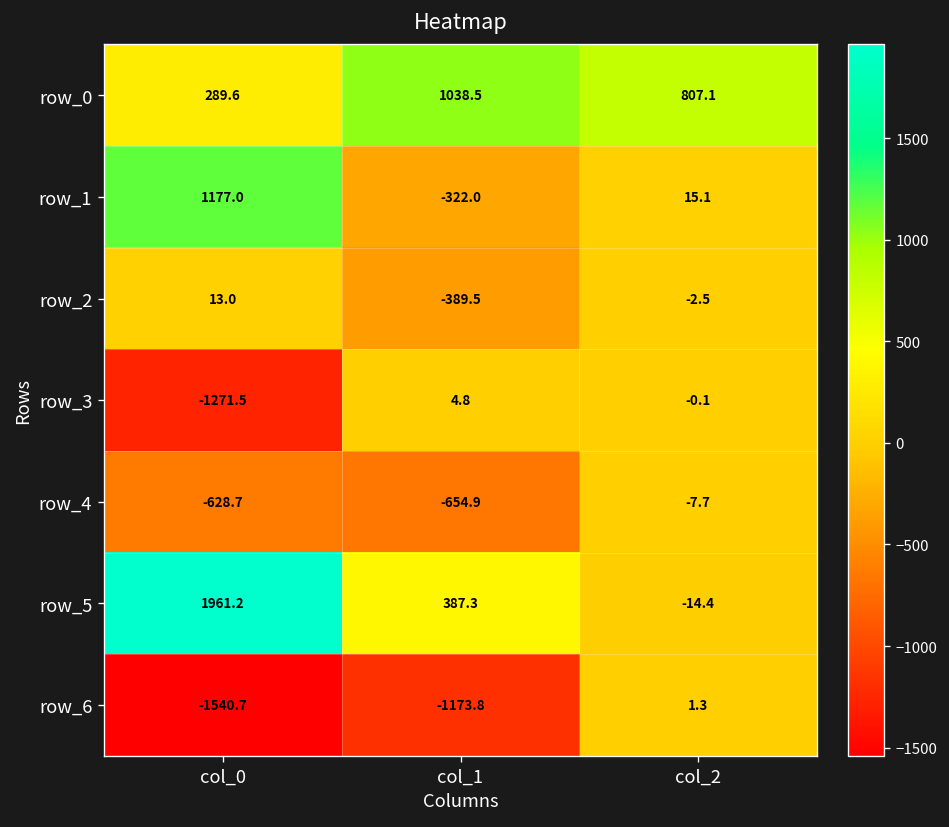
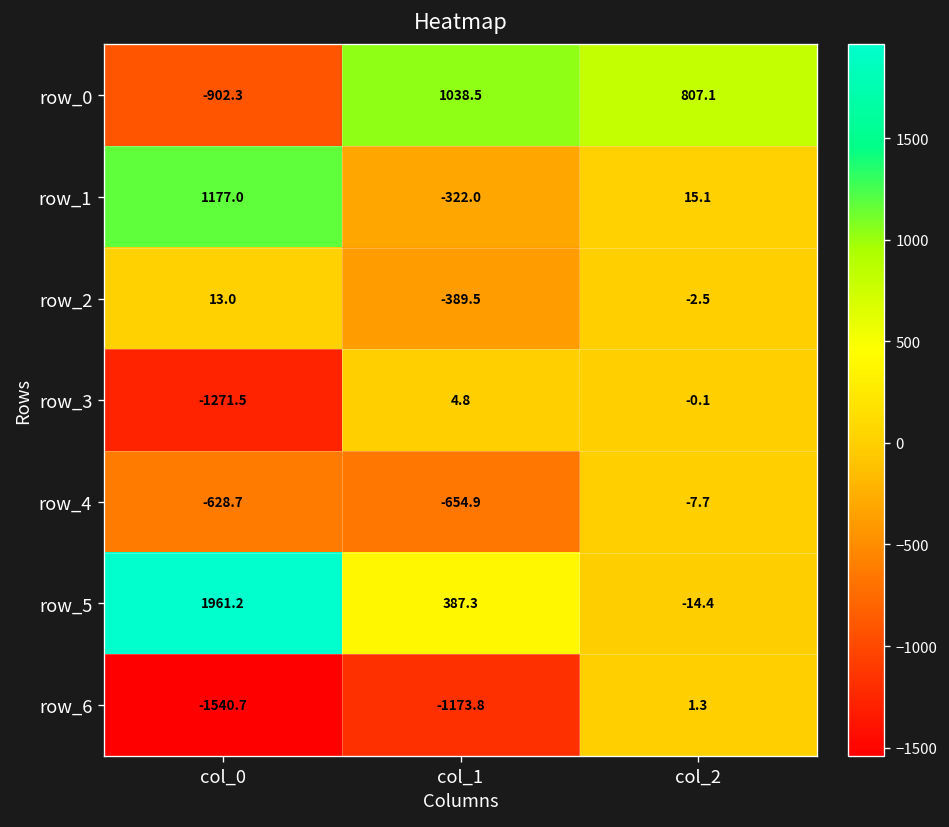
  {
    "row_0": {
-     "col_0": 289.6,
+     "col_0": -902.3,
      "col_1": 1038.5,
      "col_2": 807.1
    },
    "row_1": {
      "col_0": 1177.0,
      "col_1": -322.0,
      "col_2": 15.1
    },
    "row_2": {
      "col_0": 13.0,
      "col_1": -389.5,
      "col_2": -2.5
    },
    "row_3": {
      "col_0": -1271.5,
      "col_1": 4.8,
      "col_2": -0.1
    },
    "row_4": {
      "col_0": -628.7,
      "col_1": -654.9,
      "col_2": -7.7
    },
    "row_5": {
      "col_0": 1961.2,
      "col_1": 387.3,
      "col_2": -14.4
    },
    "row_6": {
      "col_0": -1540.7,
      "col_1": -1173.8,
      "col_2": 1.3
    }
  }
